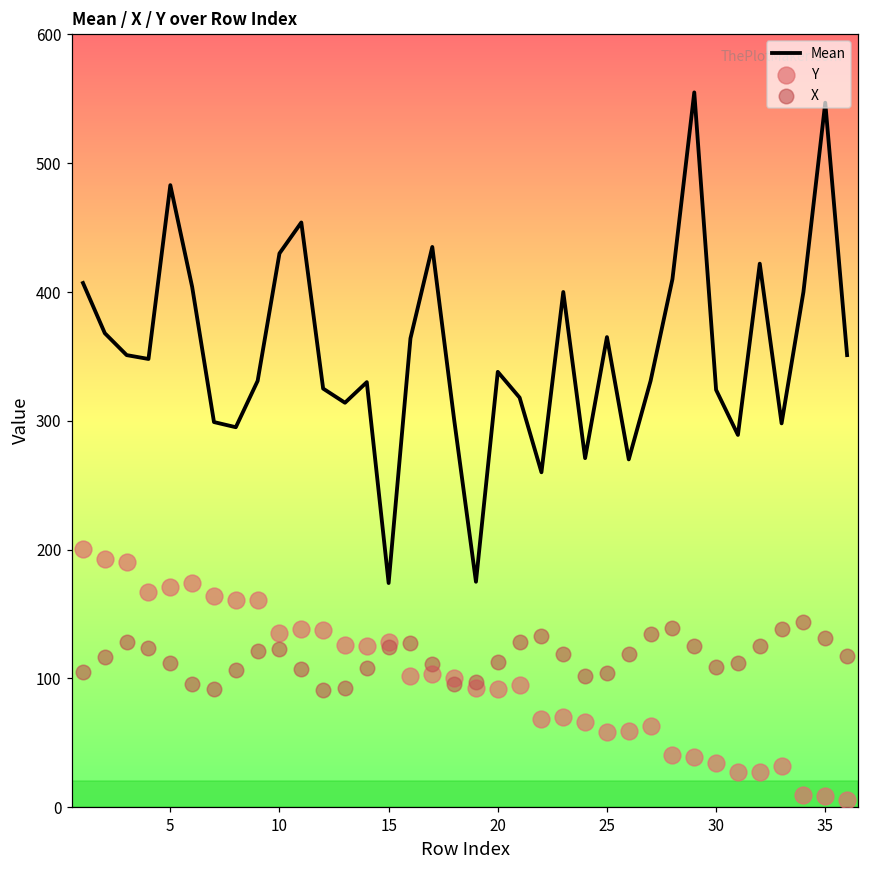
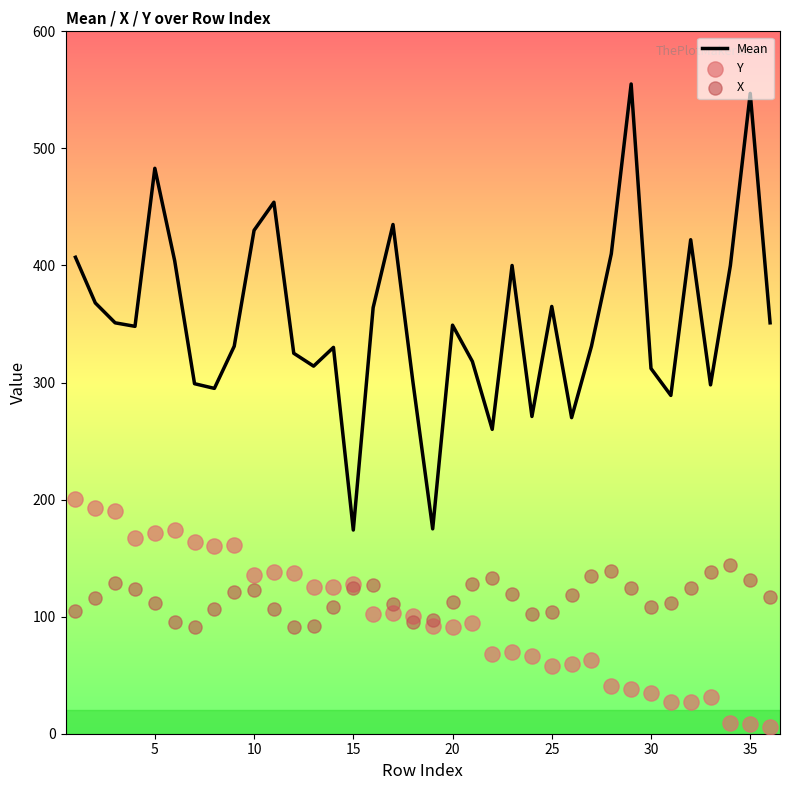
  {
    "Mean": {
      "5": 483,
      "10": 430,
      "15": 174,
-     "20": 338,
+     "20": 349,
      "25": 365,
-     "30": 324
+     "30": 312
    }
  }
